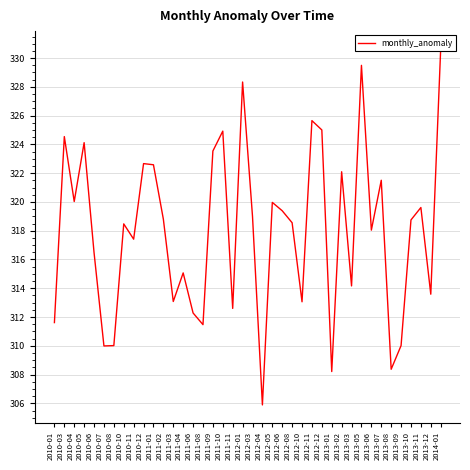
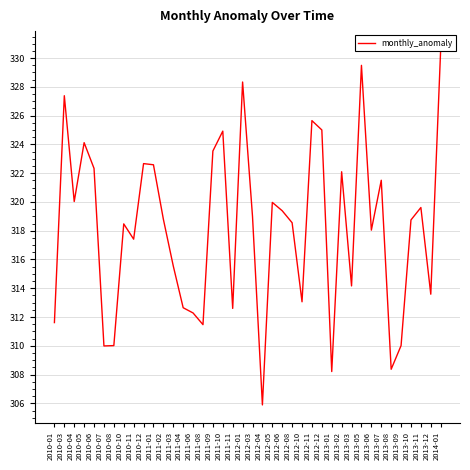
  {
    "2010-01": 311.6,
-   "2010-03": 324.5,
+   "2010-03": 327.4,
    "2010-04": 320.0,
    "2010-05": 324.1,
-   "2010-06": 316.5,
+   "2010-06": 322.3,
    "2010-07": 310.0,
    "2010-08": 310.0,
    "2010-10": 318.5,
    "2010-11": 317.4,
    "2010-12": 322.7,
    "2011-01": 322.6,
    "2011-02": 318.8,
-   "2011-03": 313.1,
-   "2011-04": 315.1,
+   "2011-03": 315.6,
+   "2011-04": 312.6,
    "2011-06": 312.3,
    "2011-08": 311.5,
    "2011-09": 323.5,
    "2011-10": 324.9,
    "2011-11": 312.6,
    "2012-01": 328.3,
    "2012-03": 319.0,
    "2012-04": 305.9,
    "2012-05": 320.0,
    "2012-06": 319.4,
    "2012-08": 318.6,
    "2012-10": 313.1,
    "2012-11": 325.7,
    "2012-12": 325.0,
    "2013-01": 308.2,
    "2013-02": 322.1,
    "2013-03": 314.2,
    "2013-05": 329.5,
    "2013-06": 318.0,
    "2013-07": 321.5,
    "2013-08": 308.4,
    "2013-09": 310.0,
    "2013-10": 318.7,
    "2013-11": 319.6,
    "2013-12": 313.6
  }
